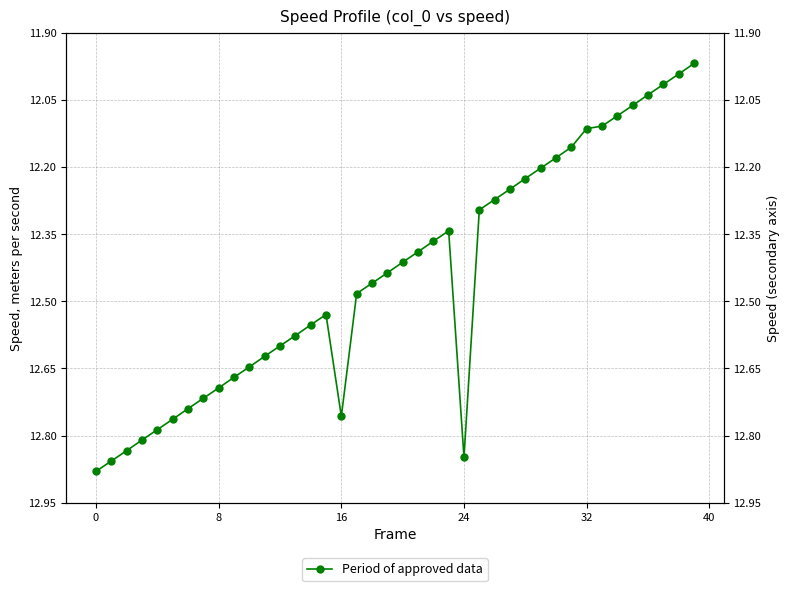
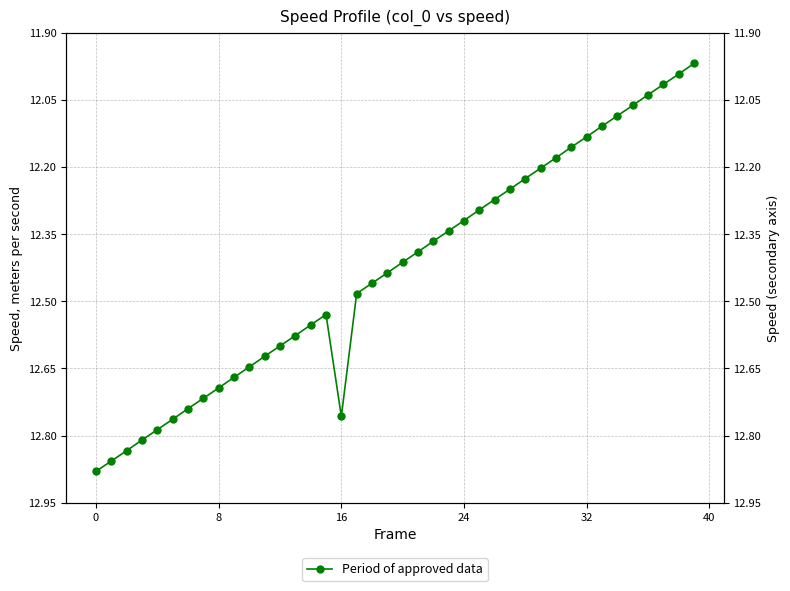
  {
    "0": 12.88,
    "8": 12.69,
    "16": 12.76,
-   "24": 12.85,
-   "32": 12.11
+   "24": 12.32,
+   "32": 12.13
  }
